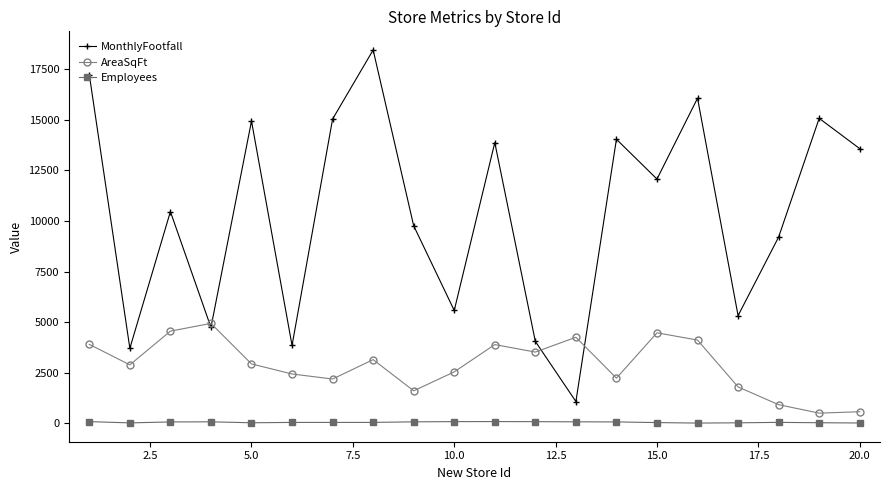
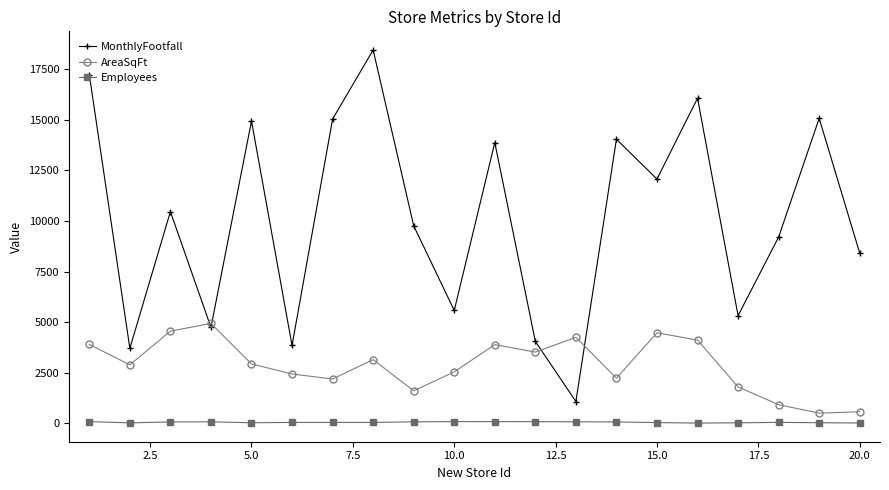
  {
    "MonthlyFootfall": {
      "5.0": 14900,
      "10.0": 5600,
      "15.0": 12100,
-     "20.0": 13600
+     "20.0": 8400
    }
  }
